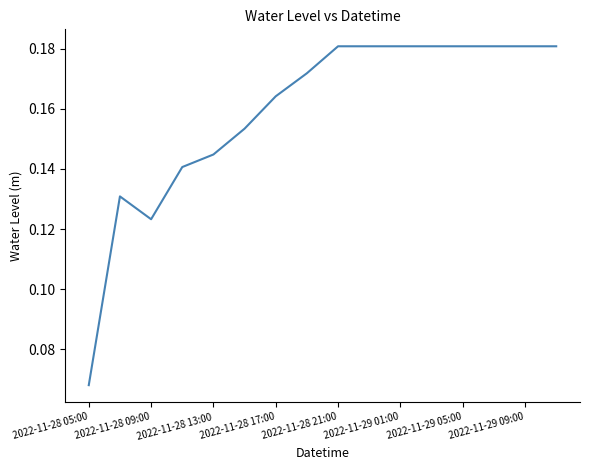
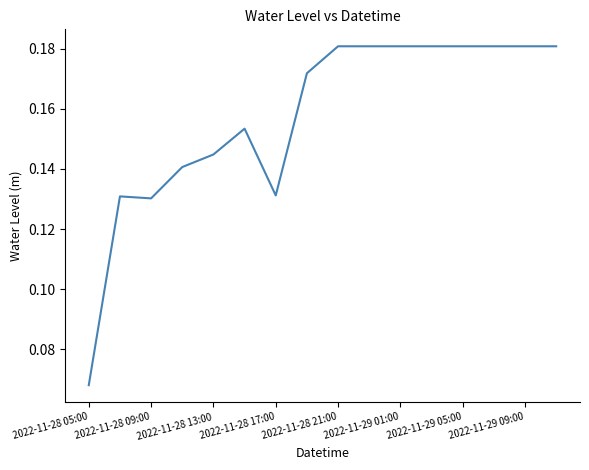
  {
    "2022-11-28 05:00": 0.068,
-   "2022-11-28 09:00": 0.123,
+   "2022-11-28 09:00": 0.130,
    "2022-11-28 13:00": 0.145,
-   "2022-11-28 17:00": 0.164,
+   "2022-11-28 17:00": 0.131,
    "2022-11-28 21:00": 0.181,
    "2022-11-29 01:00": 0.181,
    "2022-11-29 05:00": 0.181,
    "2022-11-29 09:00": 0.181
  }
